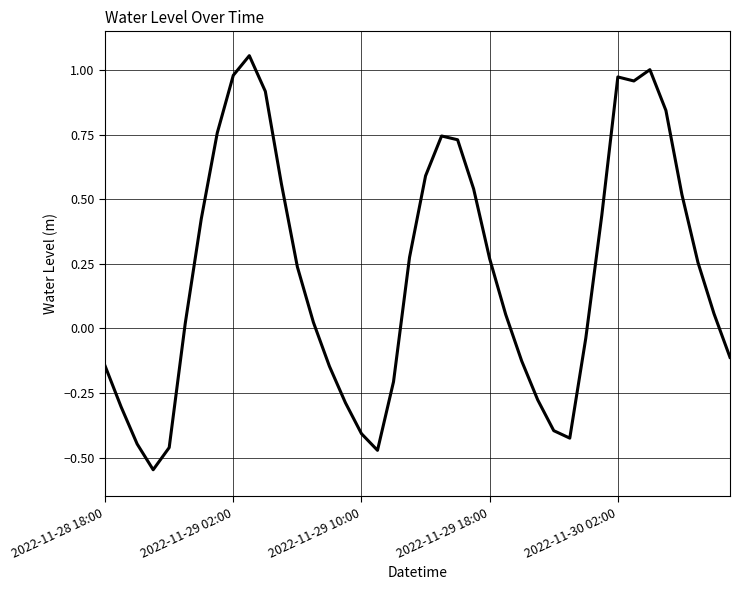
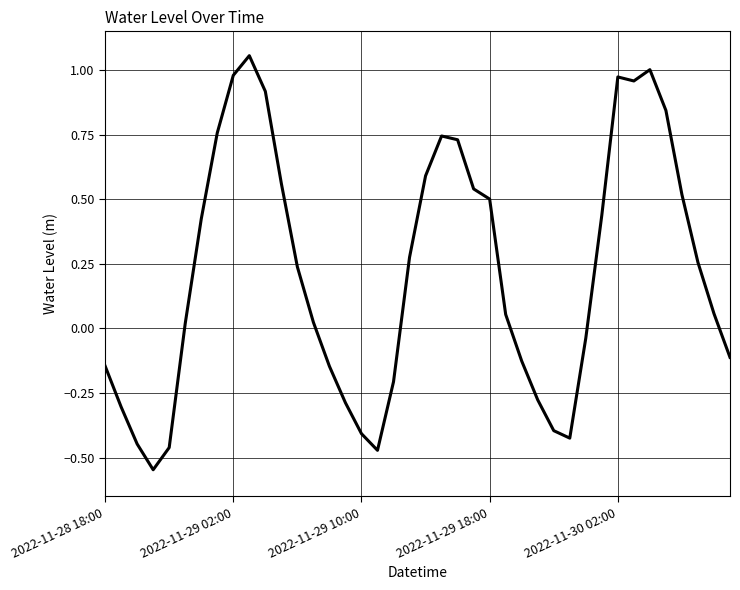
  {
    "2022-11-28 18:00": -0.14,
    "2022-11-29 02:00": 0.98,
    "2022-11-29 10:00": -0.41,
-   "2022-11-29 18:00": 0.27,
+   "2022-11-29 18:00": 0.50,
    "2022-11-30 02:00": 0.97
  }
